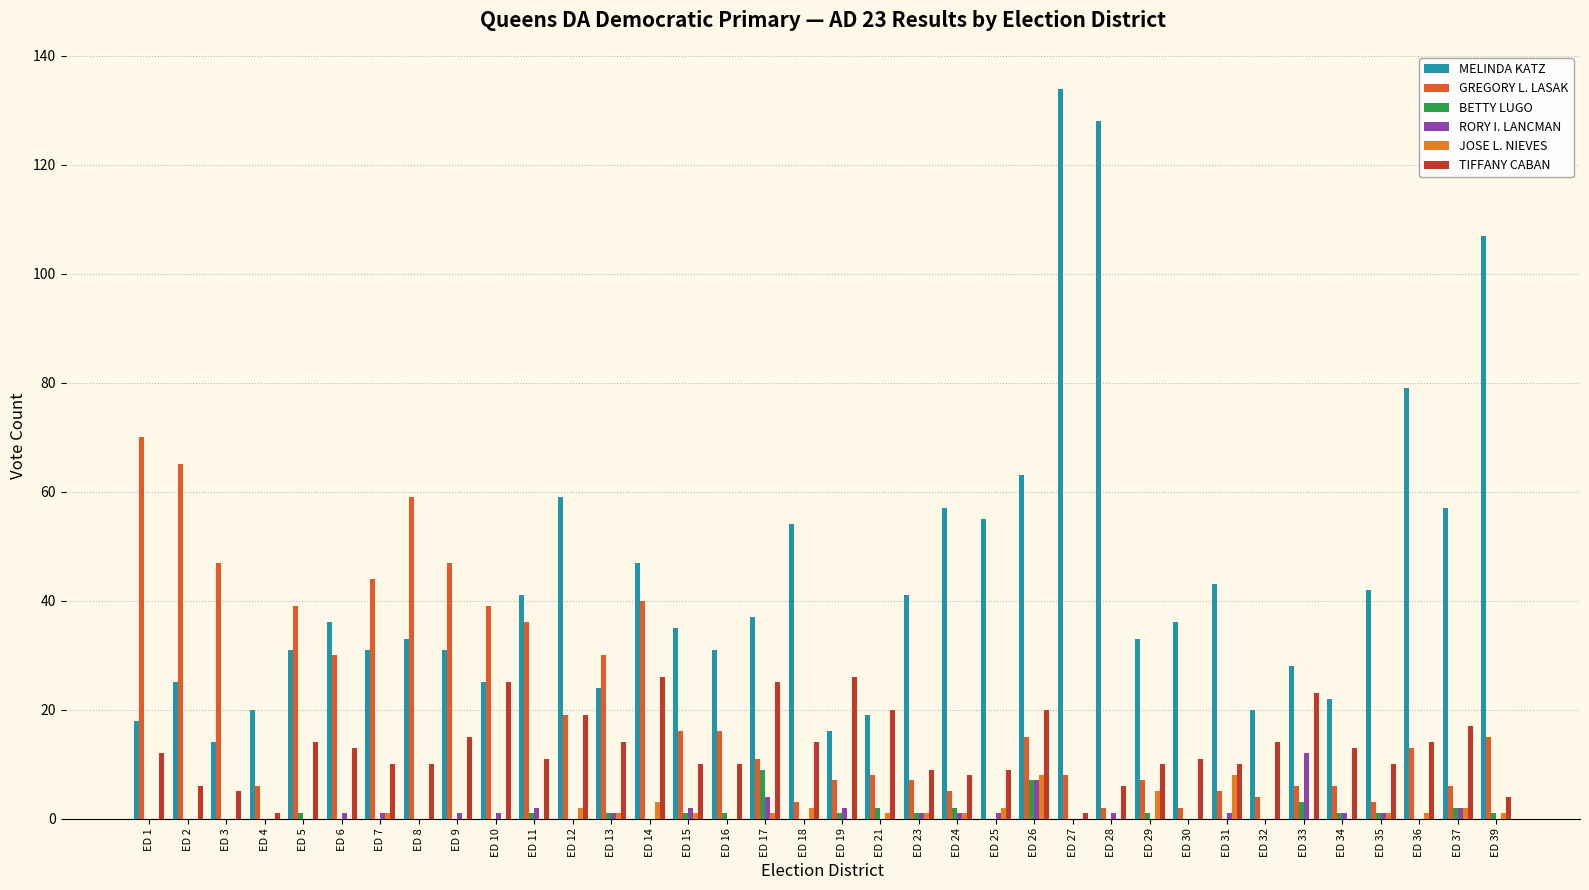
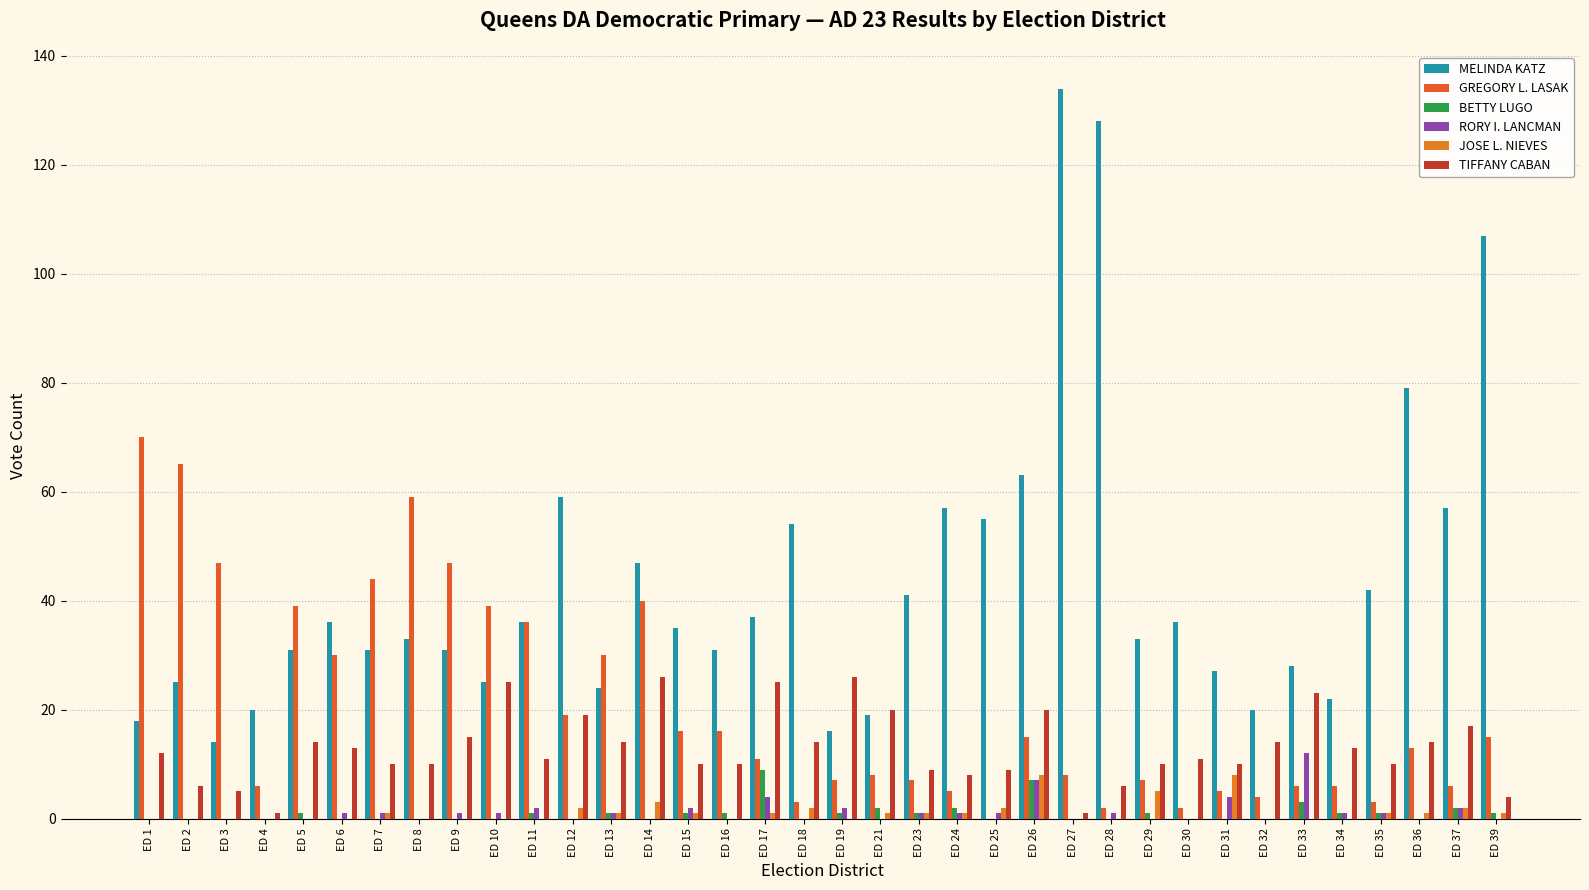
  {
    "MELINDA KATZ": {
      "ED 1": 18,
      "ED 2": 25,
      "ED 3": 14,
      "ED 4": 20,
      "ED 5": 31,
      "ED 6": 36,
      "ED 7": 31,
      "ED 8": 33,
      "ED 9": 31,
      "ED 10": 25,
-     "ED 11": 41,
+     "ED 11": 36,
      "ED 12": 59,
      "ED 13": 24,
      "ED 14": 47,
      "ED 15": 35,
      "ED 16": 31,
      "ED 17": 37,
      "ED 18": 54,
      "ED 19": 16,
      "ED 21": 19,
      "ED 23": 41,
      "ED 24": 57,
      "ED 25": 55,
      "ED 26": 63,
      "ED 27": 134,
      "ED 28": 128,
      "ED 29": 33,
      "ED 30": 36,
-     "ED 31": 43,
+     "ED 31": 27,
      "ED 32": 20,
      "ED 33": 28,
      "ED 34": 22,
      "ED 35": 42,
      "ED 36": 79,
      "ED 37": 57,
      "ED 39": 107
    },
    "BETTY LUGO": {
      "ED 1": 0,
      "ED 2": 0,
      "ED 3": 0,
      "ED 4": 0,
      "ED 5": 1,
      "ED 6": 0,
      "ED 7": 0,
      "ED 8": 0,
      "ED 9": 0,
      "ED 10": 0,
      "ED 11": 1,
      "ED 12": 0,
      "ED 13": 1,
      "ED 14": 0,
      "ED 15": 1,
      "ED 16": 1,
      "ED 17": 9,
      "ED 18": 0,
      "ED 19": 1,
      "ED 21": 2,
      "ED 23": 1,
      "ED 24": 2,
      "ED 25": 0,
      "ED 26": 7,
      "ED 27": 0,
      "ED 28": 0,
      "ED 29": 1,
      "ED 30": 0,
      "ED 31": 0,
      "ED 32": 0,
      "ED 33": 3,
      "ED 34": 1,
      "ED 35": 1,
      "ED 36": 0,
      "ED 37": 2,
      "ED 39": 1
    },
    "RORY I. LANCMAN": {
      "ED 1": 0,
      "ED 2": 0,
      "ED 3": 0,
      "ED 4": 0,
      "ED 5": 0,
      "ED 6": 1,
      "ED 7": 1,
      "ED 8": 0,
      "ED 9": 1,
      "ED 10": 1,
      "ED 11": 2,
      "ED 12": 0,
      "ED 13": 1,
      "ED 14": 0,
      "ED 15": 2,
      "ED 16": 0,
      "ED 17": 4,
      "ED 18": 0,
      "ED 19": 2,
      "ED 21": 0,
      "ED 23": 1,
      "ED 24": 1,
      "ED 25": 1,
      "ED 26": 7,
      "ED 27": 0,
      "ED 28": 1,
      "ED 29": 0,
      "ED 30": 0,
-     "ED 31": 1,
+     "ED 31": 4,
      "ED 32": 0,
      "ED 33": 12,
      "ED 34": 1,
      "ED 35": 1,
      "ED 36": 0,
      "ED 37": 2,
      "ED 39": 0
    }
  }
